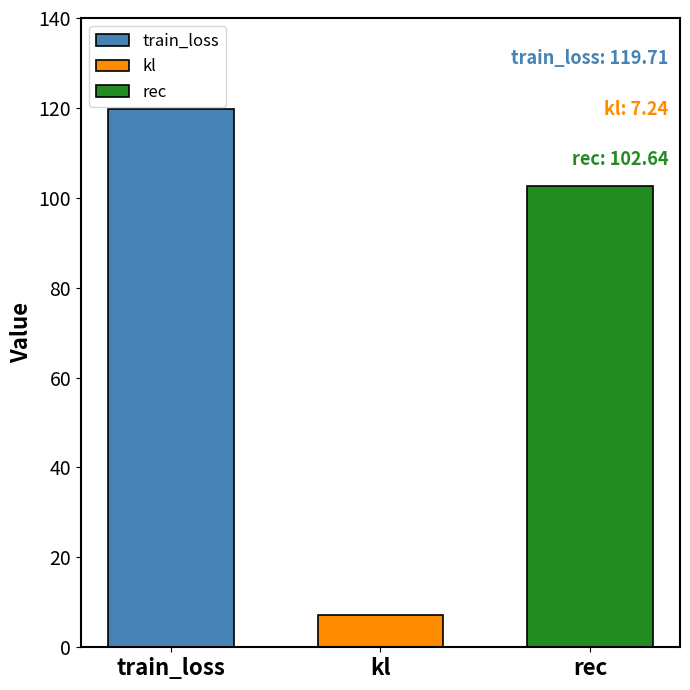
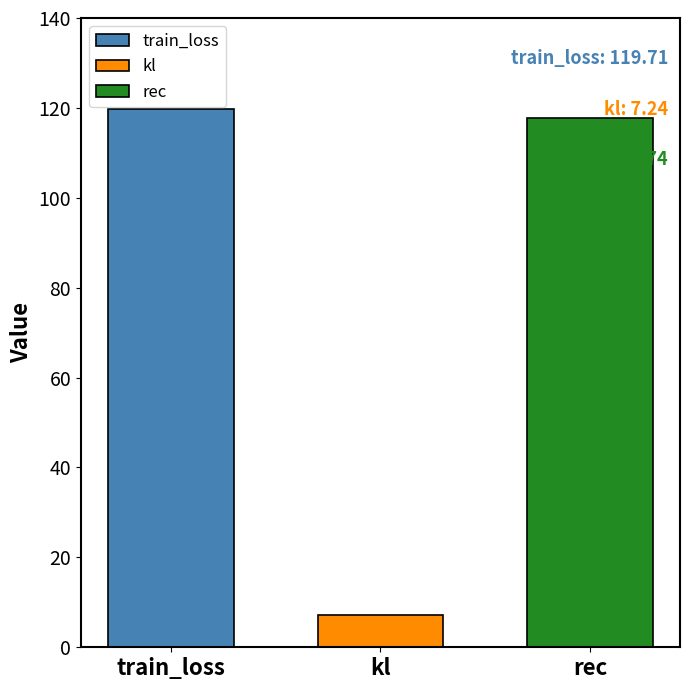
  {
    "train_loss": 120,
    "kl": 7,
-   "rec": 103
+   "rec": 118
  }
